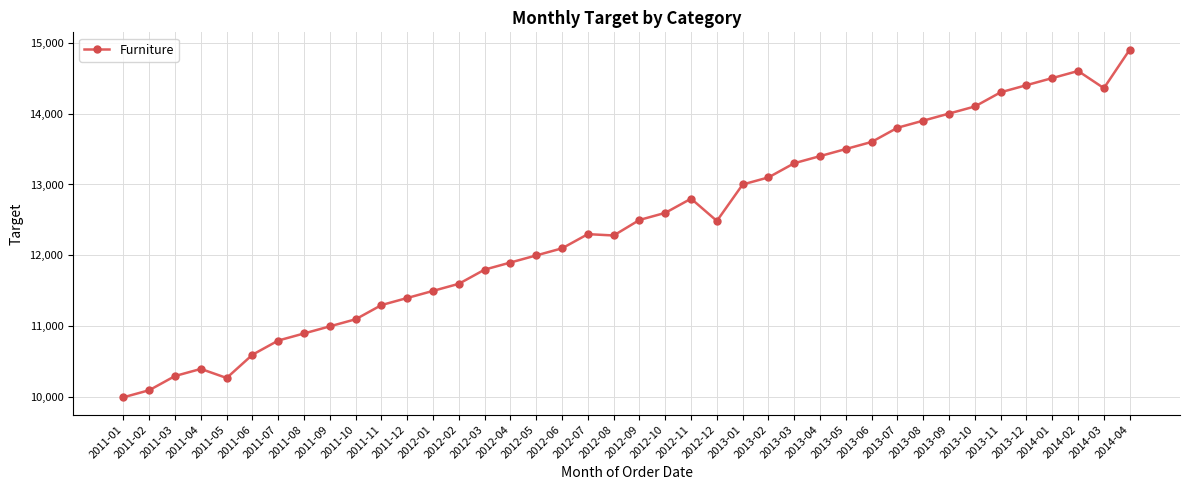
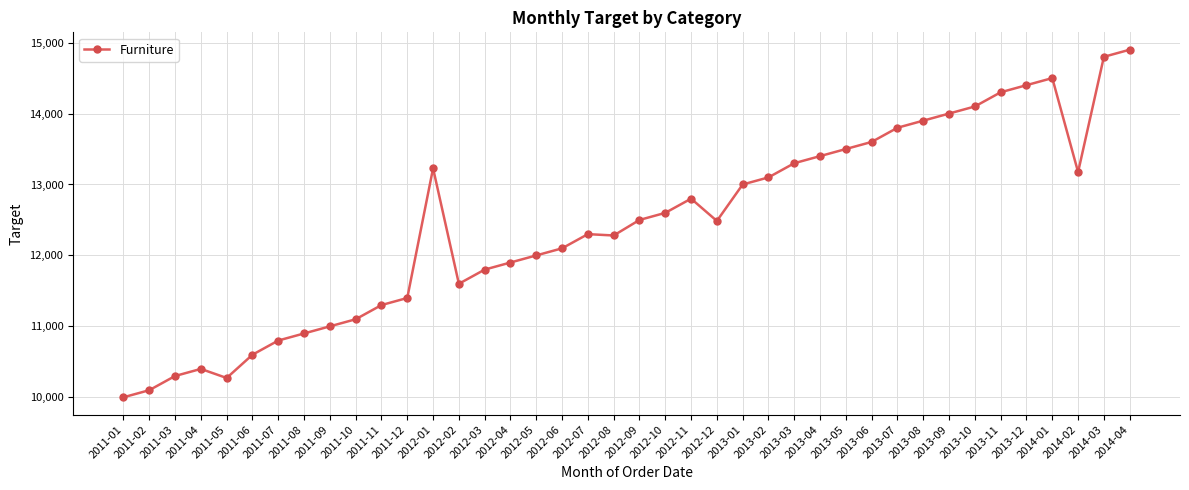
  {
    "2011-01": "10,000",
    "2011-02": "10,100",
    "2011-03": "10,300",
    "2011-04": "10,400",
    "2011-05": "10,300",
    "2011-06": "10,600",
    "2011-07": "10,800",
    "2011-08": "10,900",
    "2011-09": "11,000",
    "2011-10": "11,100",
    "2011-11": "11,300",
    "2011-12": "11,400",
-   "2012-01": "11,500",
+   "2012-01": "13,200",
    "2012-02": "11,600",
    "2012-03": "11,800",
    "2012-04": "11,900",
    "2012-05": "12,000",
    "2012-06": "12,100",
    "2012-07": "12,300",
    "2012-08": "12,300",
    "2012-09": "12,500",
    "2012-10": "12,600",
    "2012-11": "12,800",
    "2012-12": "12,500",
    "2013-01": "13,000",
    "2013-02": "13,100",
    "2013-03": "13,300",
    "2013-04": "13,400",
    "2013-05": "13,500",
    "2013-06": "13,600",
    "2013-07": "13,800",
    "2013-08": "13,900",
    "2013-09": "14,000",
    "2013-10": "14,100",
    "2013-11": "14,300",
    "2013-12": "14,400",
    "2014-01": "14,500",
-   "2014-02": "14,600",
-   "2014-03": "14,400",
+   "2014-02": "13,200",
+   "2014-03": "14,800",
    "2014-04": "14,900"
  }
